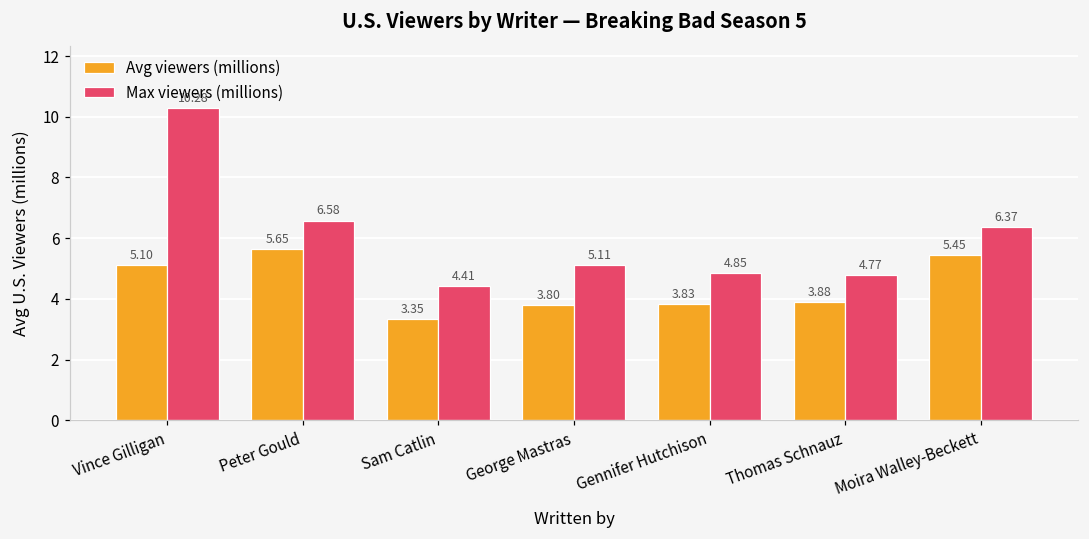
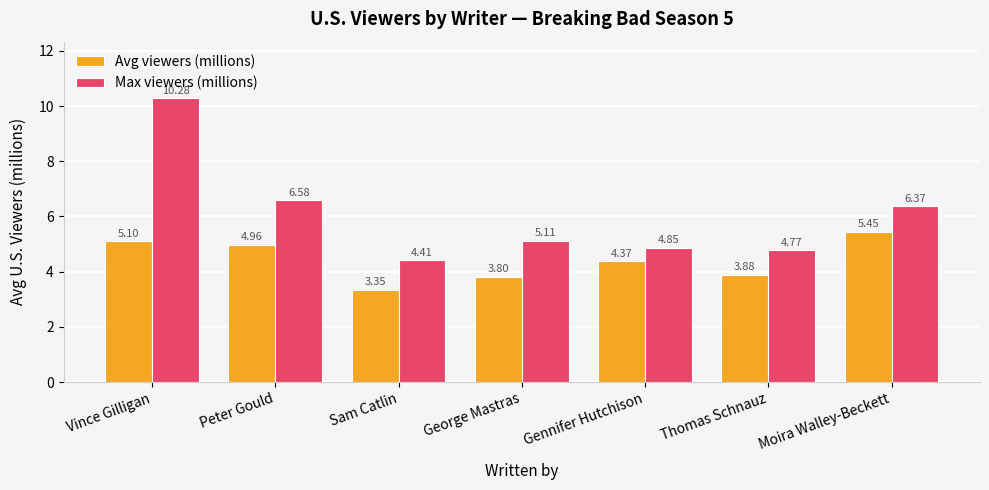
  {
    "Avg viewers (millions)": {
      "Vince Gilligan": 5.10,
-     "Peter Gould": 5.65,
+     "Peter Gould": 4.96,
      "Sam Catlin": 3.35,
      "George Mastras": 3.80,
-     "Gennifer Hutchison": 3.83,
+     "Gennifer Hutchison": 4.37,
      "Thomas Schnauz": 3.88,
      "Moira Walley-Beckett": 5.45
    },
    "Max viewers (millions)": {
      "Vince Gilligan": 10.28,
      "Peter Gould": 6.58,
      "Sam Catlin": 4.41,
      "George Mastras": 5.11,
      "Gennifer Hutchison": 4.85,
      "Thomas Schnauz": 4.77,
      "Moira Walley-Beckett": 6.37
    }
  }
